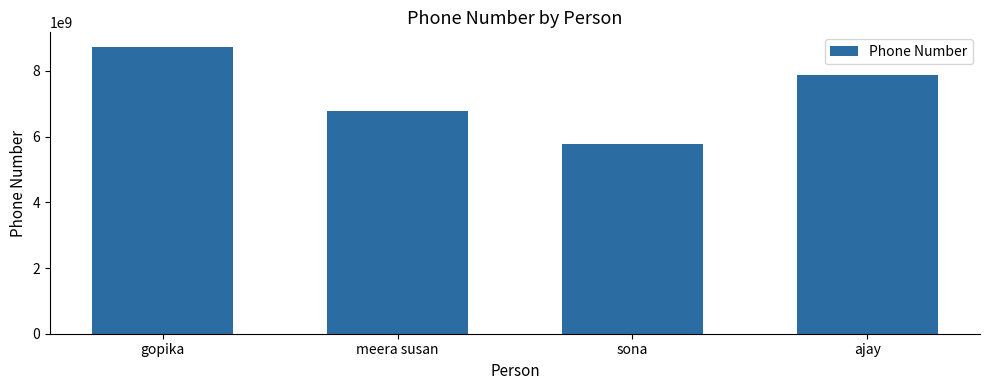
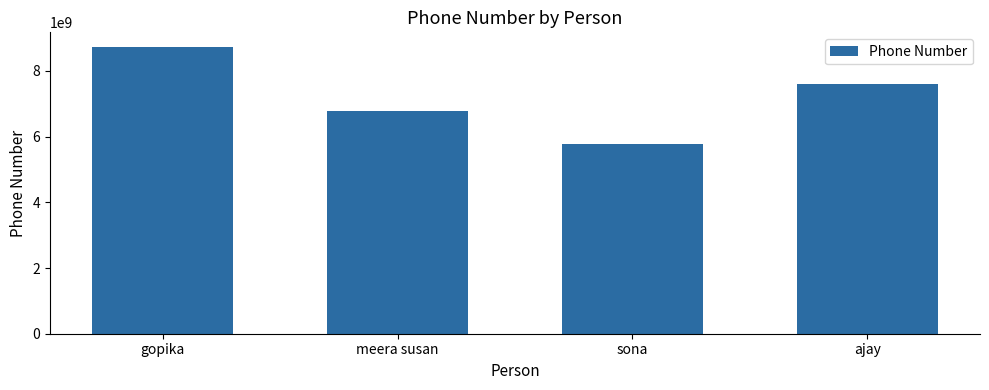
  {
    "gopika": 8700000000,
    "meera susan": 6800000000,
    "sona": 5800000000,
-   "ajay": 7900000000
+   "ajay": 7600000000
  }
